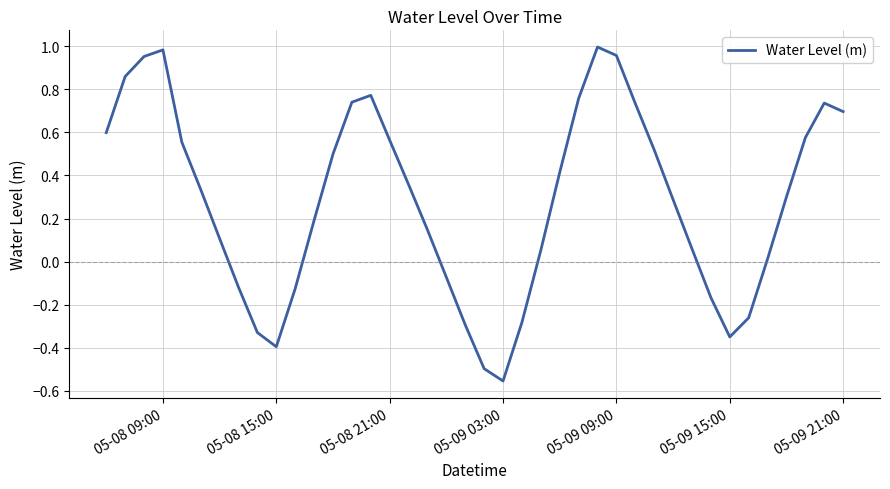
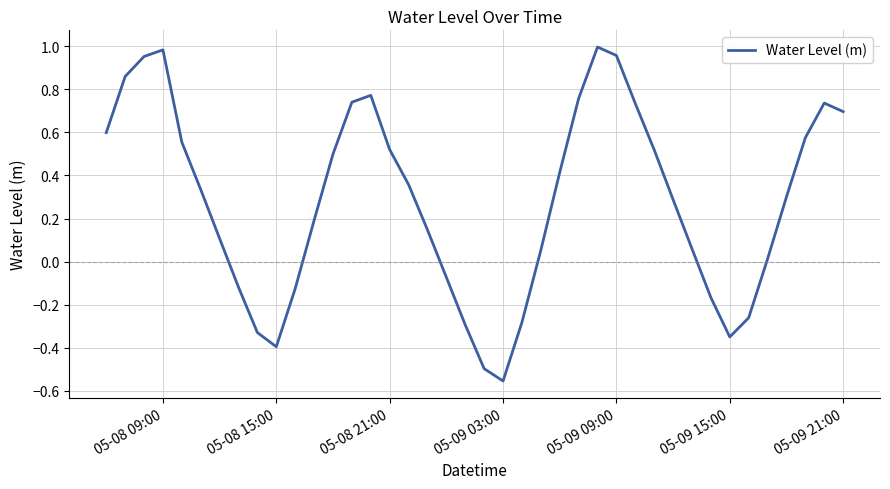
  {
    "05-08 09:00": 0.98,
    "05-08 15:00": -0.40,
-   "05-08 21:00": 0.56,
+   "05-08 21:00": 0.52,
    "05-09 03:00": -0.55,
    "05-09 09:00": 0.96,
    "05-09 15:00": -0.35,
    "05-09 21:00": 0.70
  }
